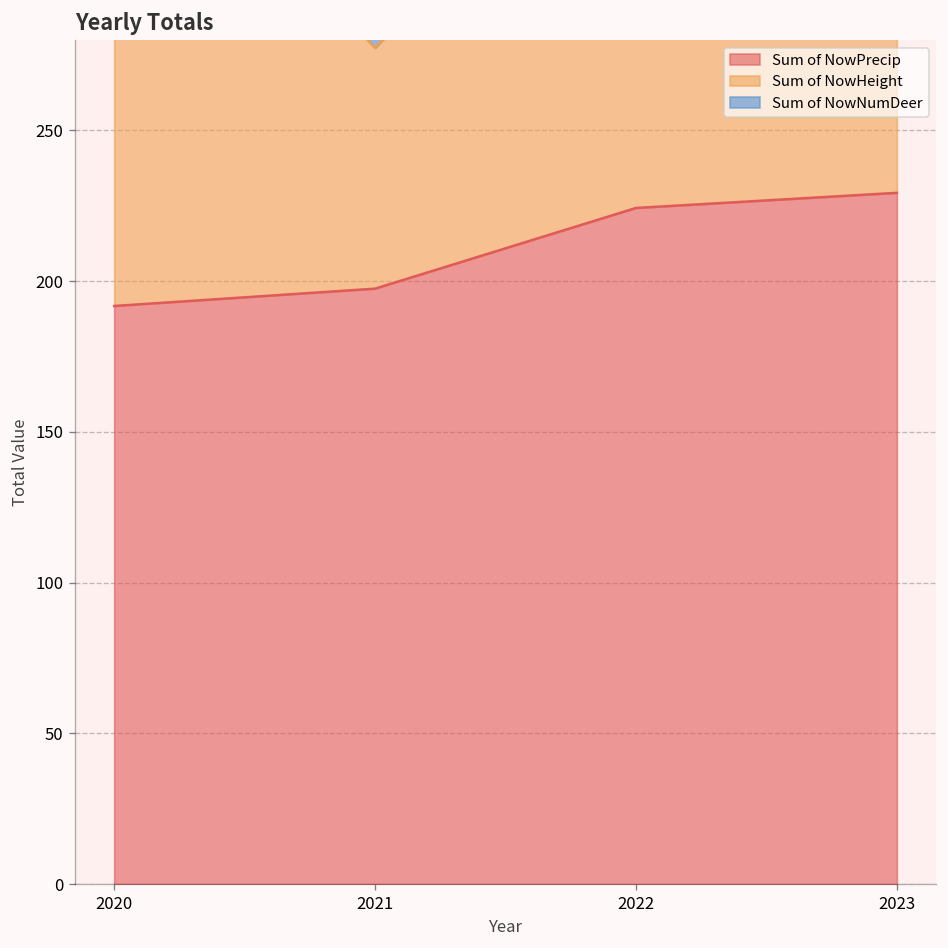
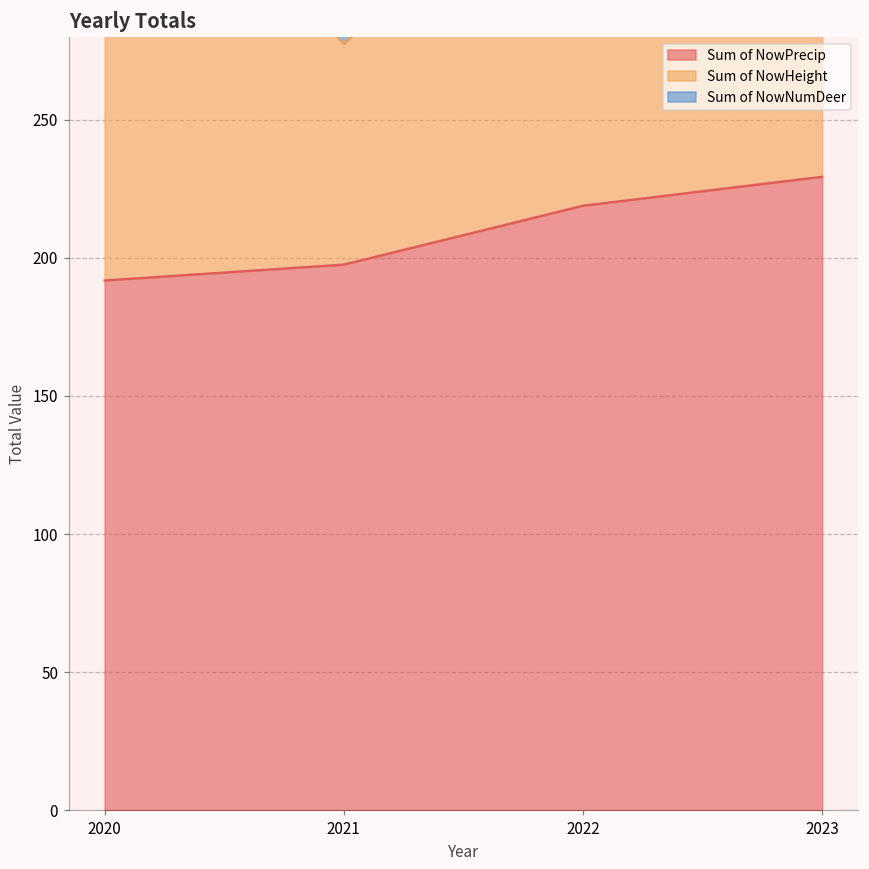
  {
    "Sum of NowPrecip": {
      "2020": 192,
      "2021": 198,
-     "2022": 224,
+     "2022": 219,
      "2023": 229
    },
    "Sum of NowHeight": {
      "2021": 80
    }
  }
